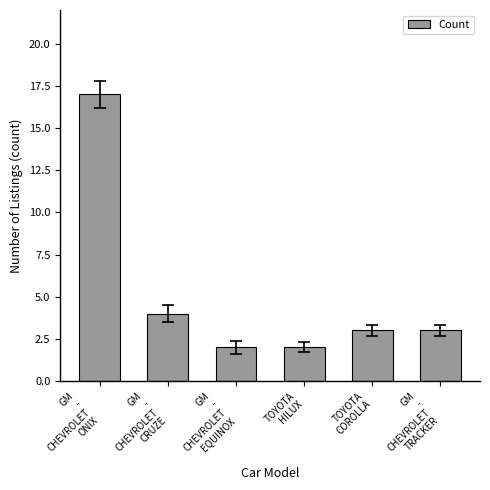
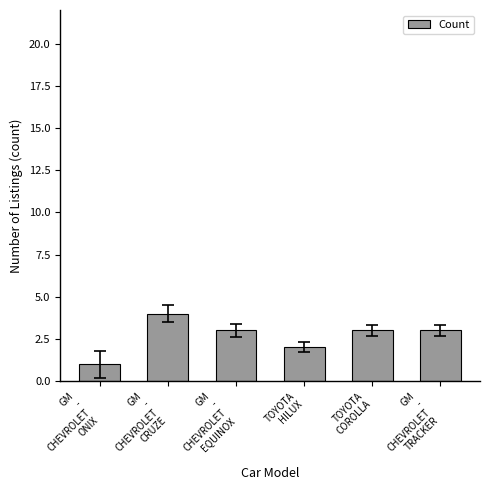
  {
    "Count": {
-     "GM - CHEVROLET ONIX": 17,
+     "GM - CHEVROLET ONIX": 1,
      "GM - CHEVROLET CRUZE": 4,
-     "GM - CHEVROLET EQUINOX": 2,
+     "GM - CHEVROLET EQUINOX": 3,
      "TOYOTA HILUX": 2,
      "TOYOTA COROLLA": 3,
      "GM - CHEVROLET TRACKER": 3
    }
  }
